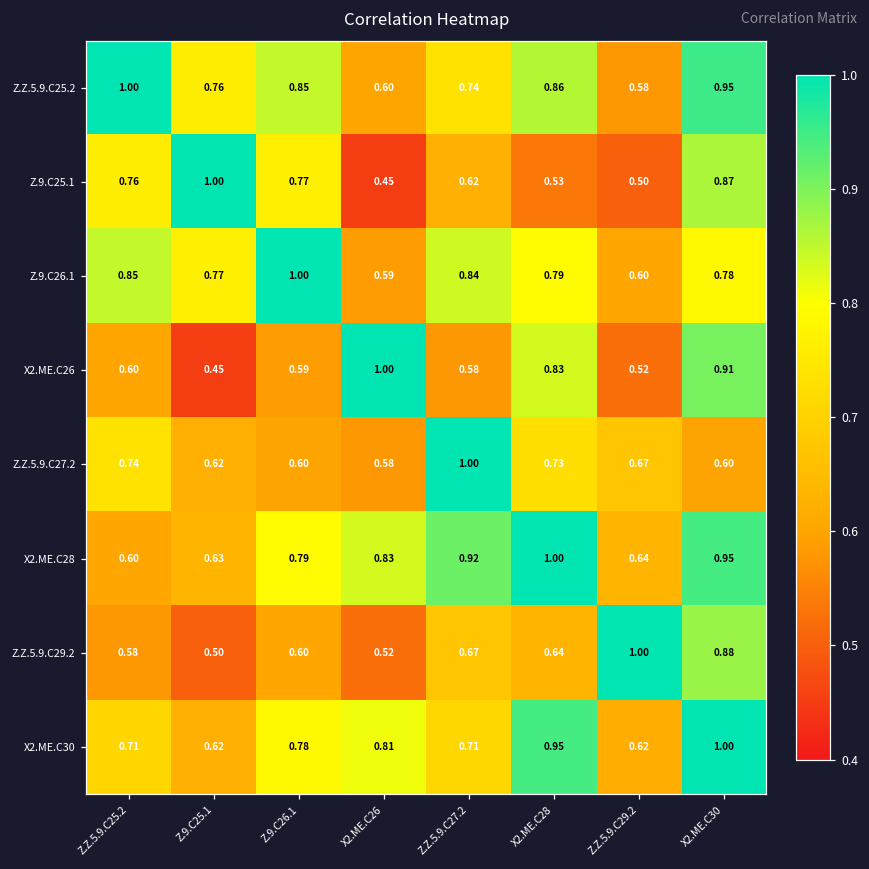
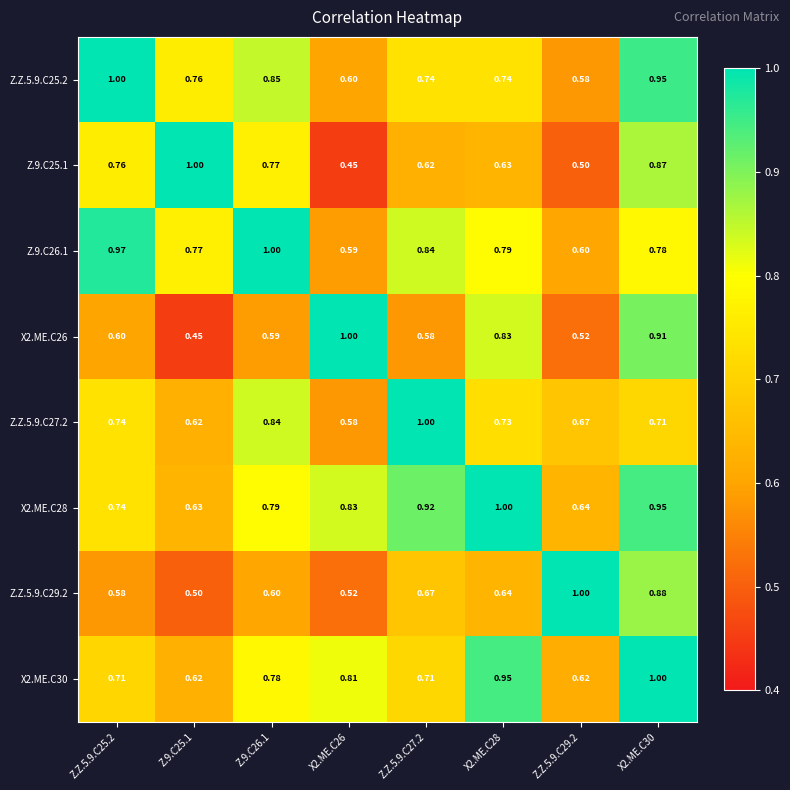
  {
    "Z.Z.5.9.C25.2": {
      "Z.Z.5.9.C25.2": 1.00,
      "Z.9.C25.1": 0.76,
      "Z.9.C26.1": 0.85,
      "X2.ME.C26": 0.60,
      "Z.Z.5.9.C27.2": 0.74,
-     "X2.ME.C28": 0.86,
+     "X2.ME.C28": 0.74,
      "Z.Z.5.9.C29.2": 0.58,
      "X2.ME.C30": 0.95
    },
    "Z.9.C25.1": {
      "Z.Z.5.9.C25.2": 0.76,
      "Z.9.C25.1": 1.00,
      "Z.9.C26.1": 0.77,
      "X2.ME.C26": 0.45,
      "Z.Z.5.9.C27.2": 0.62,
-     "X2.ME.C28": 0.53,
+     "X2.ME.C28": 0.63,
      "Z.Z.5.9.C29.2": 0.50,
      "X2.ME.C30": 0.87
    },
    "Z.9.C26.1": {
-     "Z.Z.5.9.C25.2": 0.85,
+     "Z.Z.5.9.C25.2": 0.97,
      "Z.9.C25.1": 0.77,
      "Z.9.C26.1": 1.00,
      "X2.ME.C26": 0.59,
      "Z.Z.5.9.C27.2": 0.84,
      "X2.ME.C28": 0.79,
      "Z.Z.5.9.C29.2": 0.60,
      "X2.ME.C30": 0.78
    },
    "X2.ME.C26": {
      "Z.Z.5.9.C25.2": 0.60,
      "Z.9.C25.1": 0.45,
      "Z.9.C26.1": 0.59,
      "X2.ME.C26": 1.00,
      "Z.Z.5.9.C27.2": 0.58,
      "X2.ME.C28": 0.83,
      "Z.Z.5.9.C29.2": 0.52,
      "X2.ME.C30": 0.91
    },
    "Z.Z.5.9.C27.2": {
      "Z.Z.5.9.C25.2": 0.74,
      "Z.9.C25.1": 0.62,
-     "Z.9.C26.1": 0.60,
+     "Z.9.C26.1": 0.84,
      "X2.ME.C26": 0.58,
      "Z.Z.5.9.C27.2": 1.00,
      "X2.ME.C28": 0.73,
      "Z.Z.5.9.C29.2": 0.67,
-     "X2.ME.C30": 0.60
+     "X2.ME.C30": 0.71
    },
    "X2.ME.C28": {
-     "Z.Z.5.9.C25.2": 0.60,
+     "Z.Z.5.9.C25.2": 0.74,
      "Z.9.C25.1": 0.63,
      "Z.9.C26.1": 0.79,
      "X2.ME.C26": 0.83,
      "Z.Z.5.9.C27.2": 0.92,
      "X2.ME.C28": 1.00,
      "Z.Z.5.9.C29.2": 0.64,
      "X2.ME.C30": 0.95
    },
    "Z.Z.5.9.C29.2": {
      "Z.Z.5.9.C25.2": 0.58,
      "Z.9.C25.1": 0.50,
      "Z.9.C26.1": 0.60,
      "X2.ME.C26": 0.52,
      "Z.Z.5.9.C27.2": 0.67,
      "X2.ME.C28": 0.64,
      "Z.Z.5.9.C29.2": 1.00,
      "X2.ME.C30": 0.88
    },
    "X2.ME.C30": {
      "Z.Z.5.9.C25.2": 0.71,
      "Z.9.C25.1": 0.62,
      "Z.9.C26.1": 0.78,
      "X2.ME.C26": 0.81,
      "Z.Z.5.9.C27.2": 0.71,
      "X2.ME.C28": 0.95,
      "Z.Z.5.9.C29.2": 0.62,
      "X2.ME.C30": 1.00
    }
  }
